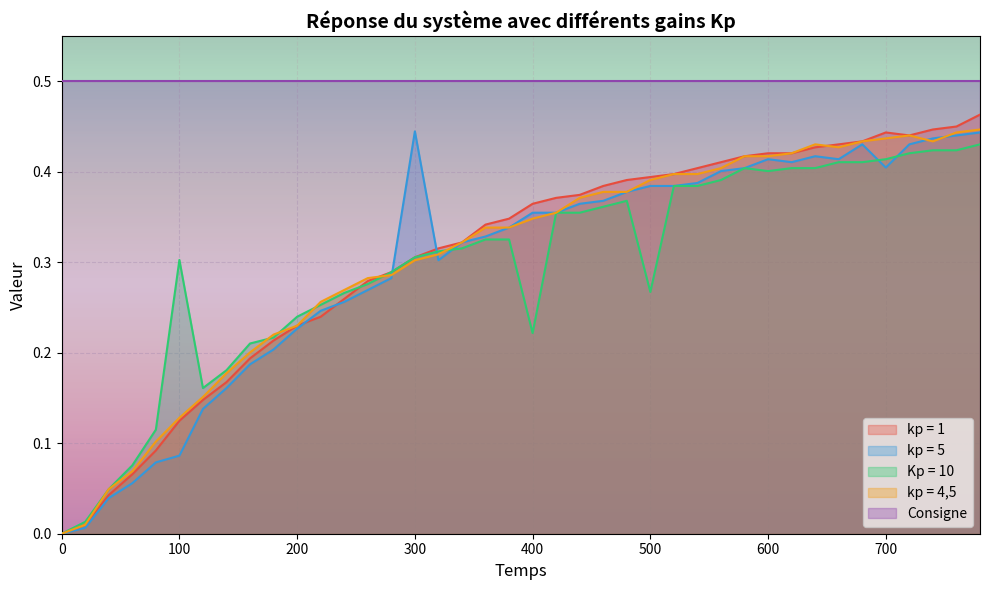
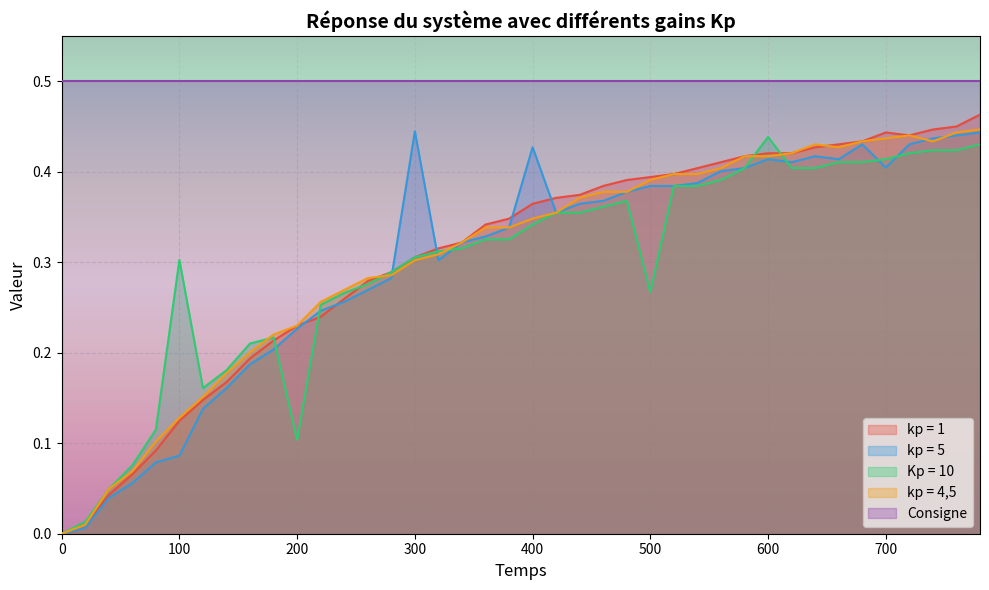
  {
    "kp = 5": {
      "100": 0.09,
      "200": 0.23,
      "300": 0.44,
-     "400": 0.35,
+     "400": 0.43,
      "500": 0.38,
      "600": 0.41,
      "700": 0.40
    },
    "Kp = 10": {
      "100": 0.30,
-     "200": 0.24,
-     "400": 0.22,
+     "200": 0.10,
+     "400": 0.34,
      "500": 0.27,
-     "600": 0.40,
+     "600": 0.44,
      "700": 0.41
    },
    "Consigne": {
      "0": 0.50,
      "100": 0.50,
      "200": 0.50,
      "300": 0.50,
      "400": 0.50,
      "500": 0.50,
      "600": 0.50,
      "700": 0.50
    }
  }
